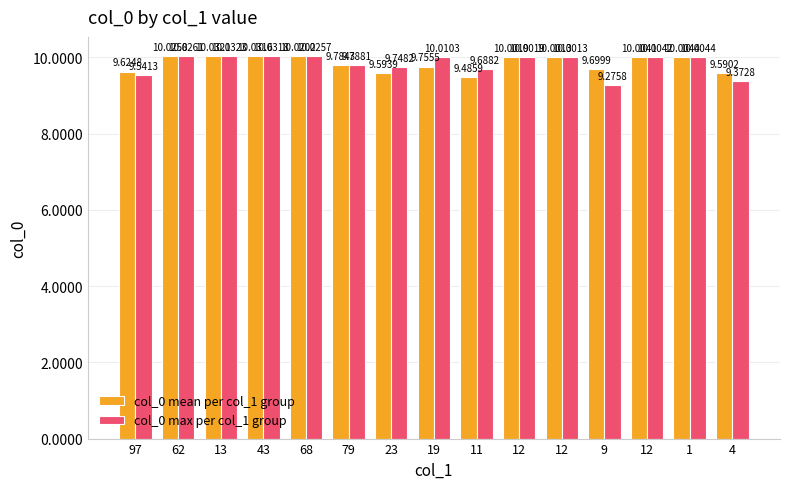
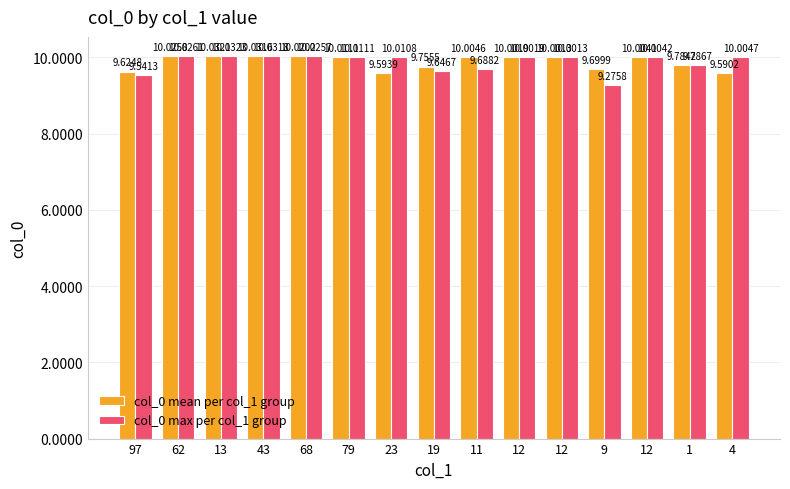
  {
    "col_0 mean per col_1 group": {
-     "79": 9.7843,
+     "79": 10.0111,
      "23": 9.5939,
-     "11": 9.4859,
+     "11": 10.0046,
      "9": 9.6999,
-     "1": 10.0044,
+     "1": 9.7842,
      "4": 9.5902
    },
    "col_0 max per col_1 group": {
-     "79": 9.7881,
-     "23": 9.7482,
-     "19": 10.0103,
+     "79": 10.0111,
+     "23": 10.0108,
+     "19": 9.6467,
      "11": 9.6882,
      "9": 9.2758,
-     "1": 10.0044,
-     "4": 9.3728
+     "1": 9.7867,
+     "4": 10.0047
    }
  }
